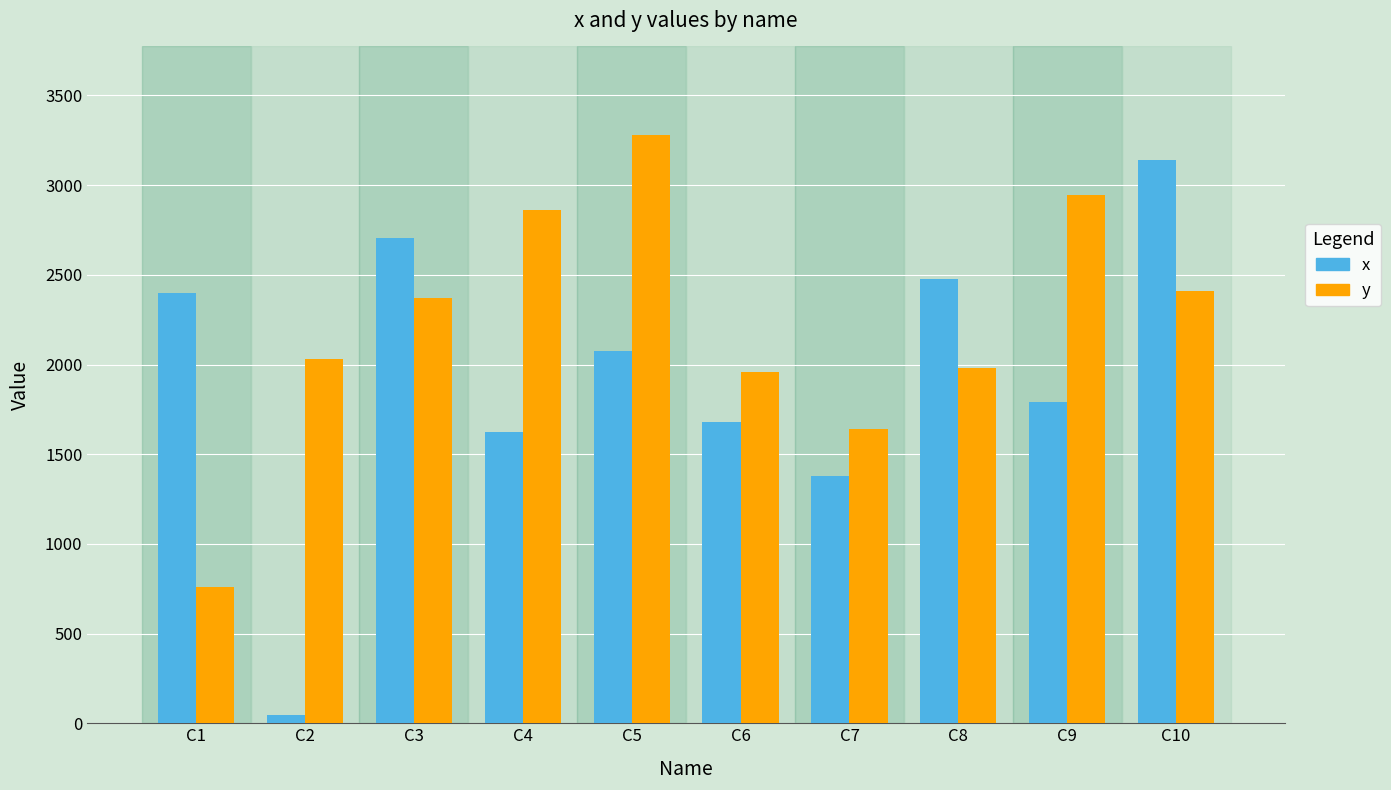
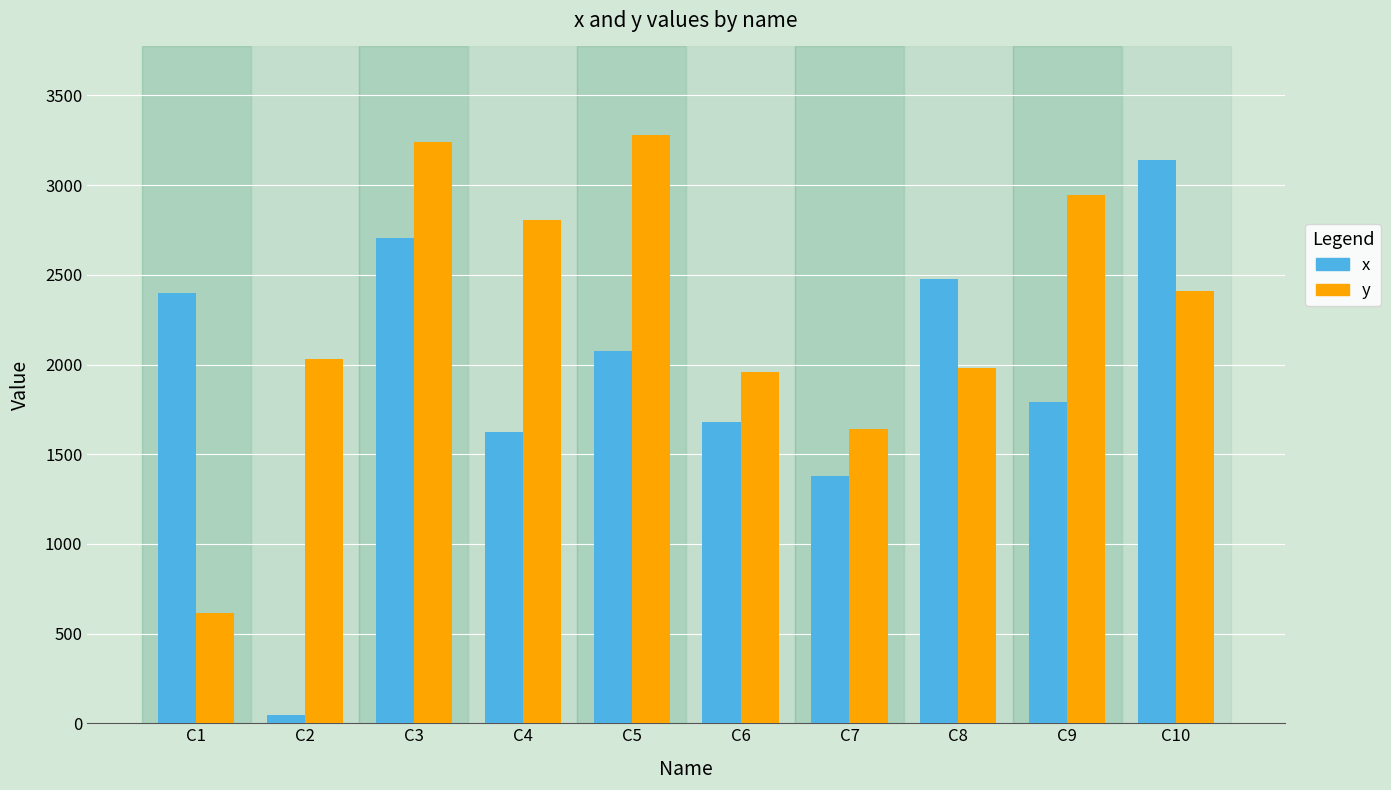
  {
    "x": {
      "C1": 2400,
      "C2": 50,
      "C3": 2700,
      "C4": 1620,
      "C5": 2080,
      "C6": 1680,
      "C7": 1380,
      "C8": 2480,
      "C9": 1790,
      "C10": 3140
    },
    "y": {
-     "C1": 760,
+     "C1": 620,
      "C2": 2030,
-     "C3": 2370,
-     "C4": 2860,
+     "C3": 3240,
+     "C4": 2810,
      "C5": 3280,
      "C6": 1960,
      "C7": 1640,
      "C8": 1980,
      "C9": 2950,
      "C10": 2410
    }
  }
